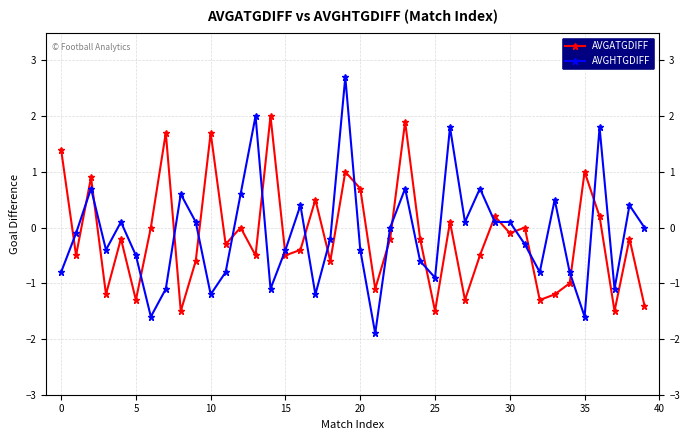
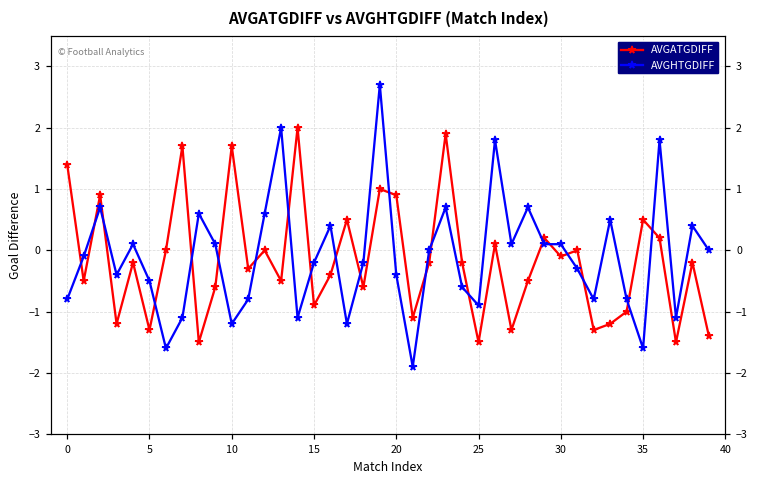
  {
    "AVGATGDIFF": {
      "0": 1.4,
      "5": -1.3,
      "10": 1.7,
-     "15": -0.5,
-     "20": 0.7,
+     "15": -0.9,
+     "20": 0.9,
      "25": -1.5,
      "30": -0.1,
-     "35": 1.0
+     "35": 0.5
    },
    "AVGHTGDIFF": {
      "0": -0.8,
      "5": -0.5,
      "10": -1.2,
-     "15": -0.4,
+     "15": -0.2,
      "20": -0.4,
      "25": -0.9,
      "30": 0.1,
      "35": -1.6
    }
  }
